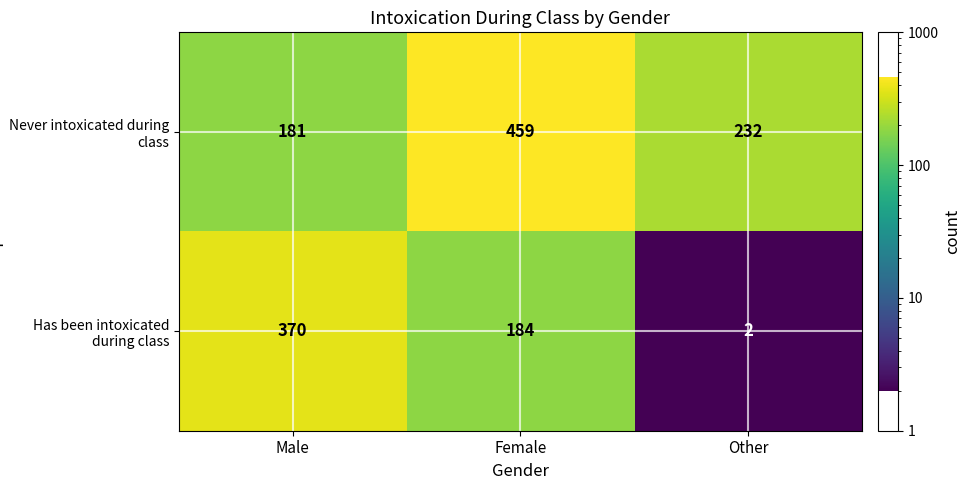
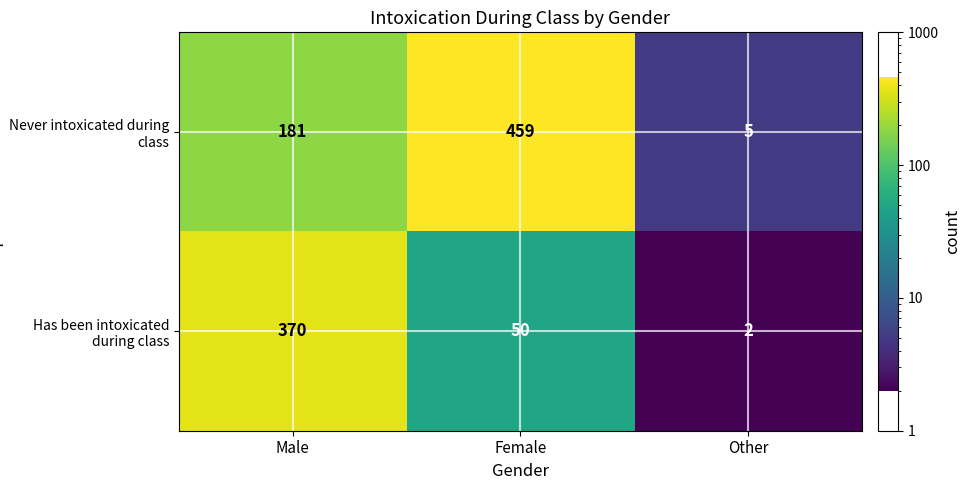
  {
    "Never intoxicated during class": {
      "Male": 181,
      "Female": 459,
-     "Other": 232
+     "Other": 5
    },
    "Has been intoxicated during class": {
      "Male": 370,
-     "Female": 184,
+     "Female": 50,
      "Other": 2
    }
  }
